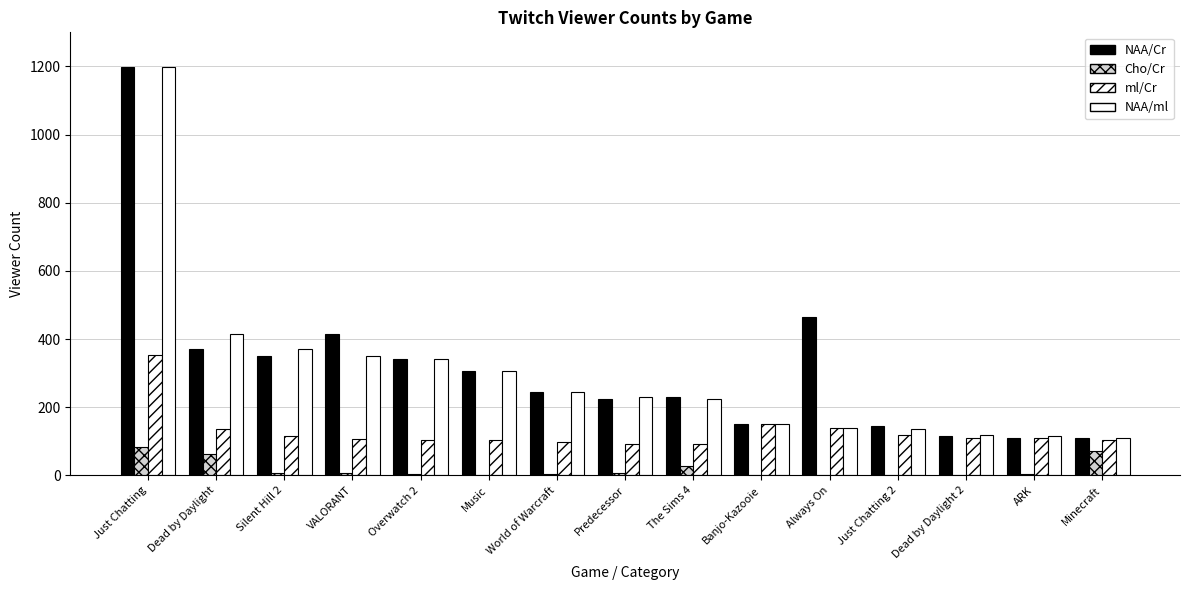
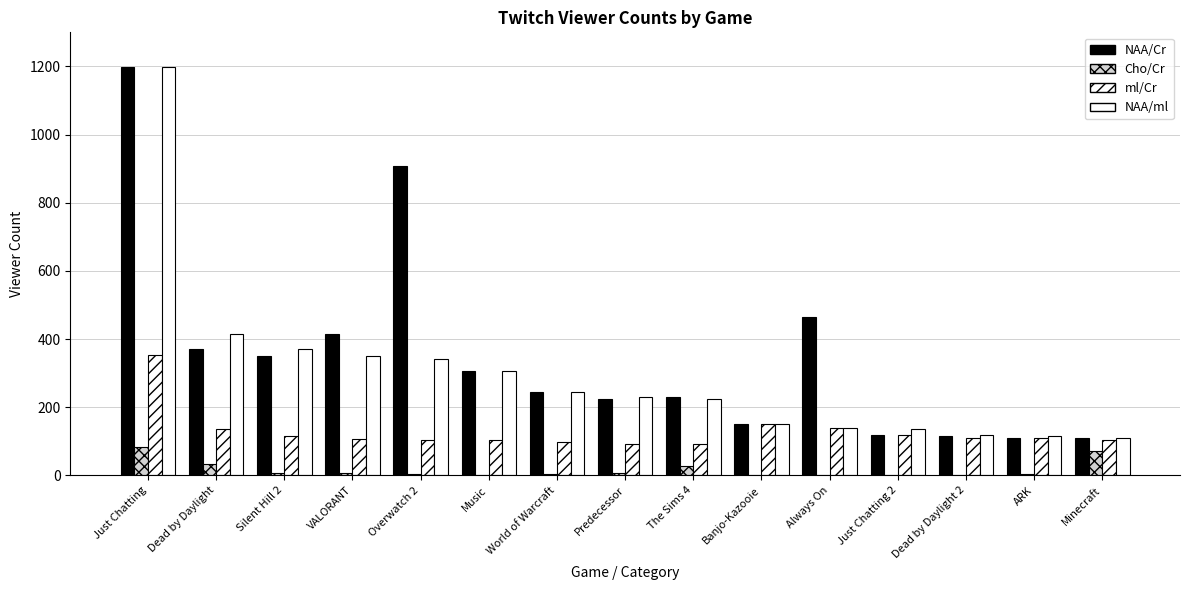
  {
    "NAA/Cr": {
      "Just Chatting": 1200,
      "Dead by Daylight": 370,
      "Silent Hill 2": 350,
      "VALORANT": 410,
-     "Overwatch 2": 340,
+     "Overwatch 2": 910,
      "Music": 310,
      "World of Warcraft": 240,
      "Predecessor": 230,
      "The Sims 4": 230,
      "Banjo-Kazooie": 150,
      "Always On": 460,
-     "Just Chatting 2": 140,
+     "Just Chatting 2": 120,
      "Dead by Daylight 2": 120,
      "ARK": 110,
      "Minecraft": 110
    },
    "Cho/Cr": {
      "Just Chatting": 80,
-     "Dead by Daylight": 60,
+     "Dead by Daylight": 30,
      "VALORANT": 10,
      "The Sims 4": 30,
      "Minecraft": 70
    }
  }
